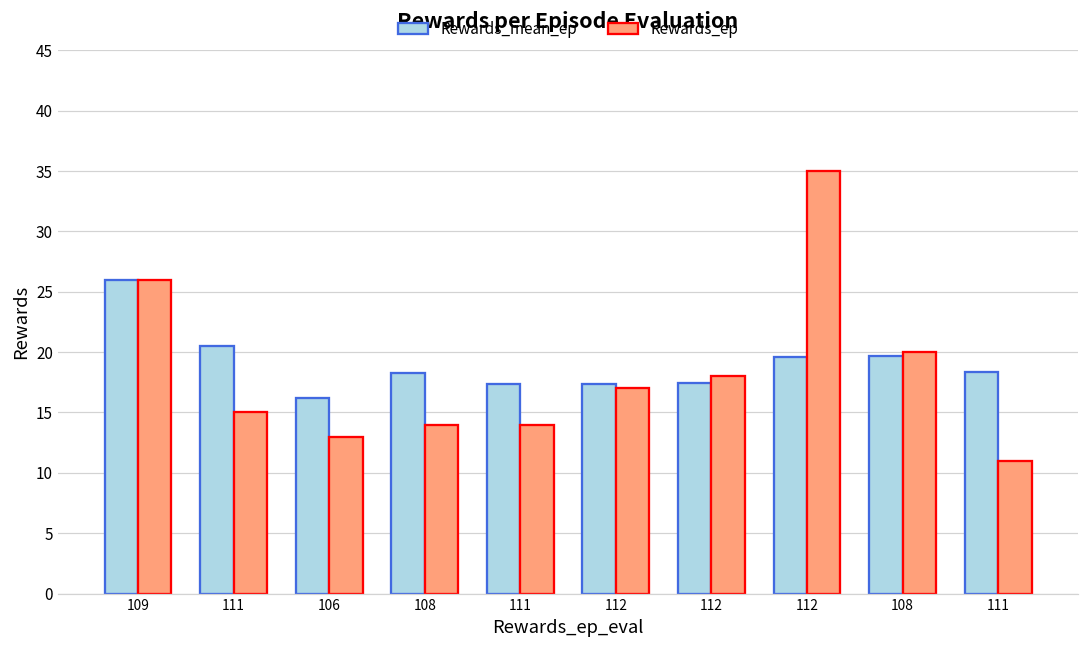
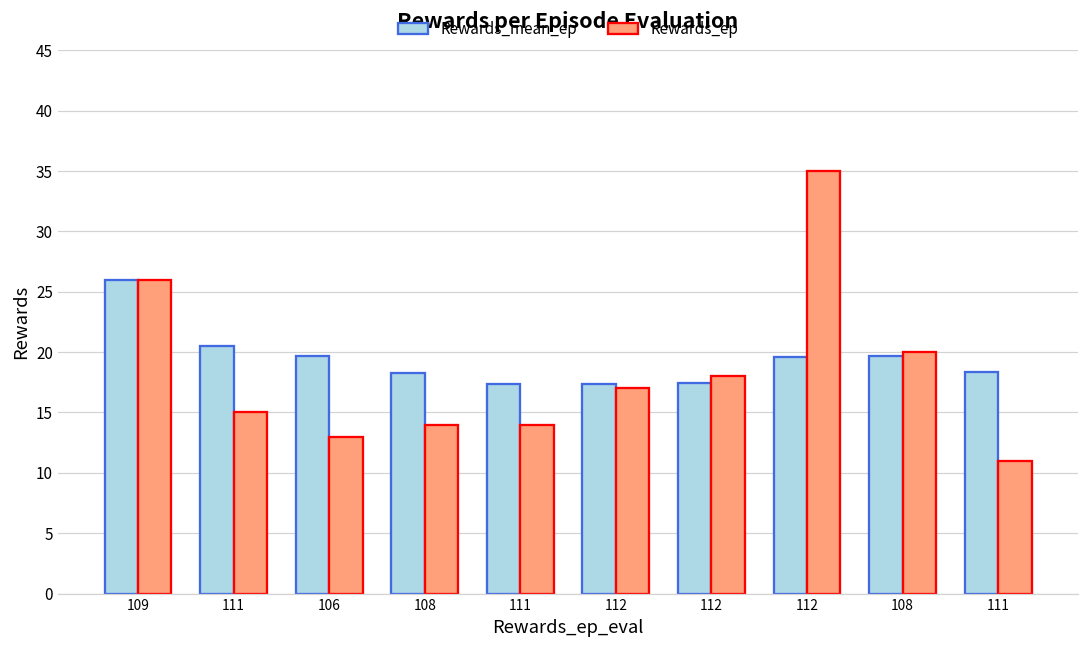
  {
    "Rewards_mean_ep": {
      "109": 26.0,
-     "106": 16.2
+     "106": 19.7
    },
    "Rewards_ep": {
      "109": 26.0,
      "106": 13.0
    }
  }
